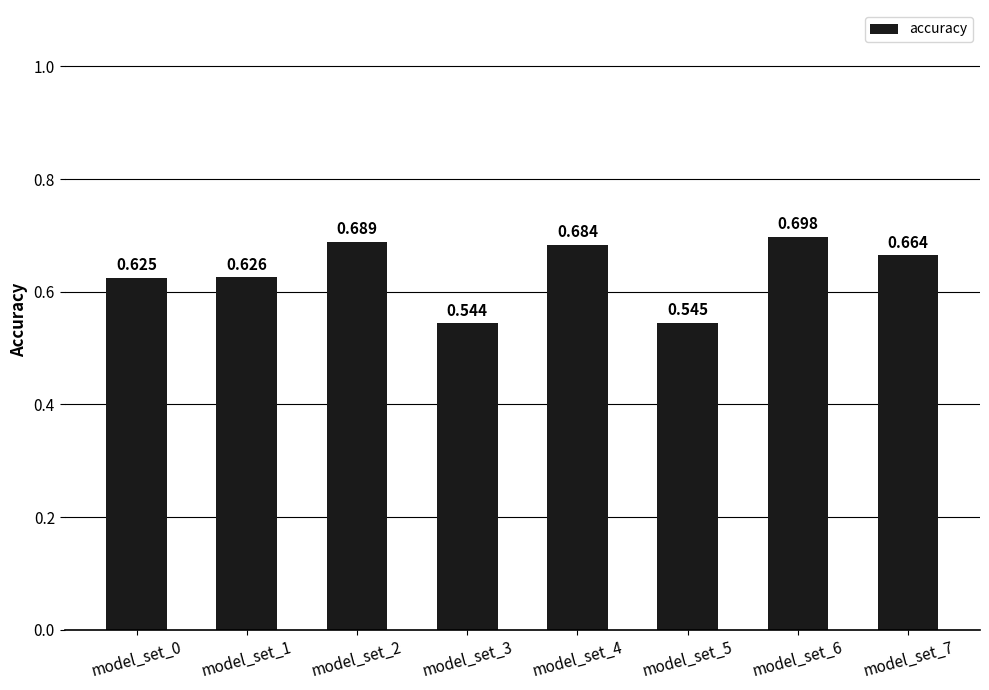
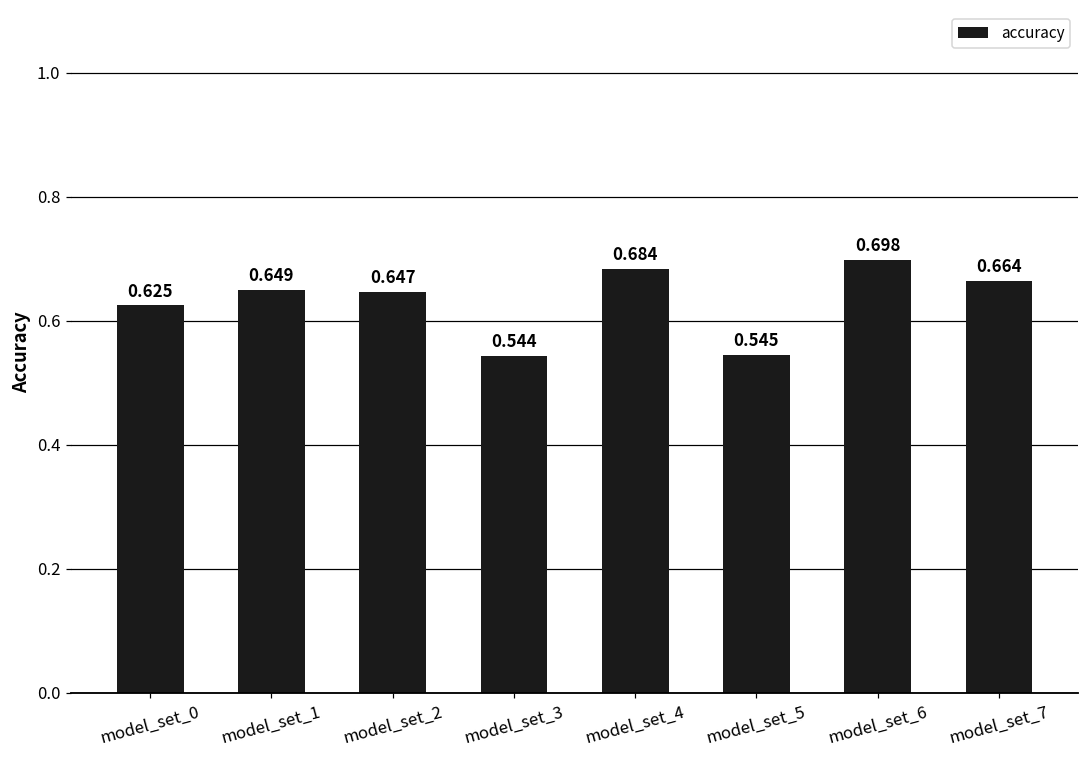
  {
    "model_set_0": 0.625,
-   "model_set_1": 0.626,
-   "model_set_2": 0.689,
+   "model_set_1": 0.649,
+   "model_set_2": 0.647,
    "model_set_3": 0.544,
    "model_set_4": 0.684,
    "model_set_5": 0.545,
    "model_set_6": 0.698,
    "model_set_7": 0.664
  }
